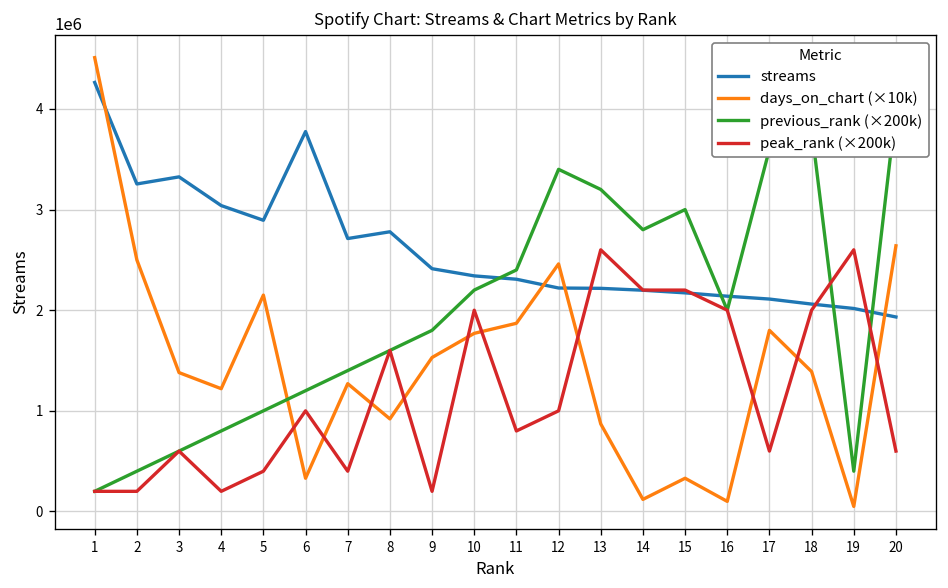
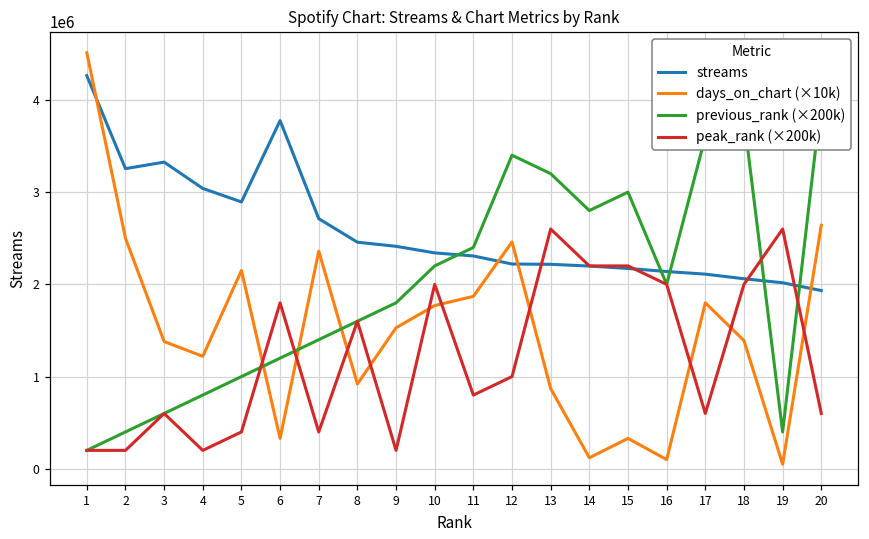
  {
    "streams": {
      "1": 4300000,
      "2": 3300000,
      "3": 3300000,
      "4": 3000000,
      "5": 2900000,
      "6": 3800000,
      "7": 2700000,
-     "8": 2800000,
+     "8": 2500000,
      "9": 2400000,
      "10": 2300000,
      "11": 2300000,
      "12": 2200000,
      "13": 2200000,
      "16": 2100000,
      "17": 2100000,
      "18": 2100000,
      "19": 2000000,
      "20": 1900000
    },
    "days_on_chart (×10k)": {
      "1": 4500000,
      "2": 2500000,
      "3": 1400000,
      "4": 1200000,
      "5": 2200000,
      "6": 300000,
-     "7": 1300000,
+     "7": 2400000,
      "8": 900000,
      "9": 1500000,
      "10": 1800000,
      "11": 1900000,
      "12": 2500000,
      "13": 900000,
      "14": 100000,
      "15": 300000,
      "16": 100000,
      "17": 1800000,
      "18": 1400000,
      "19": 100000,
      "20": 2600000
    },
    "previous_rank (×200k)": {
      "2": 400000,
      "4": 800000,
      "5": 1000000,
      "6": 1200000,
      "7": 1400000,
      "9": 1800000,
      "10": 2200000,
      "11": 2400000,
      "12": 3400000,
      "13": 3200000,
      "14": 2800000,
      "15": 3000000,
      "19": 400000
    },
    "peak_rank (×200k)": {
      "2": 200000,
      "4": 200000,
      "5": 400000,
-     "6": 1000000,
+     "6": 1800000,
      "7": 400000,
      "9": 200000,
      "10": 2000000,
      "11": 800000,
      "12": 1000000,
      "13": 2600000,
      "17": 600000,
      "18": 2000000,
      "19": 2600000,
      "20": 600000
    }
  }
